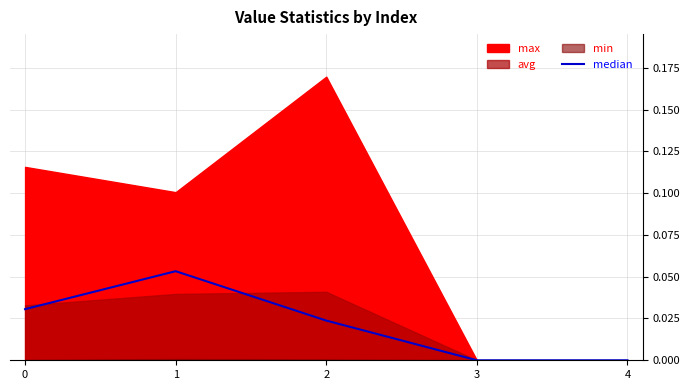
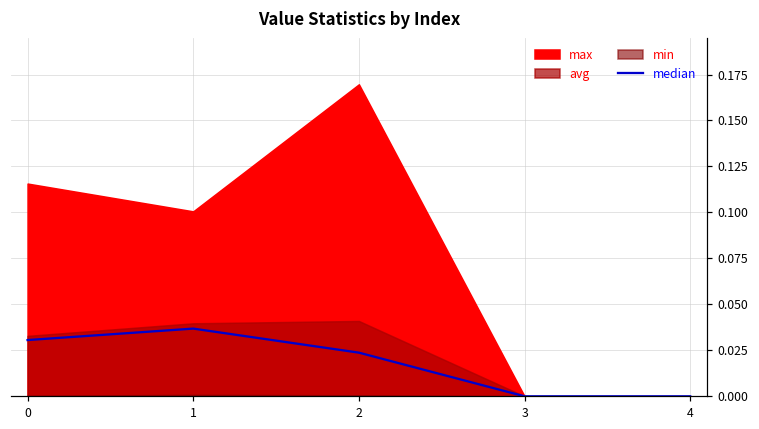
  {
    "median": {
      "0": 0.031,
-     "1": 0.053,
+     "1": 0.037,
      "2": 0.024
    }
  }
